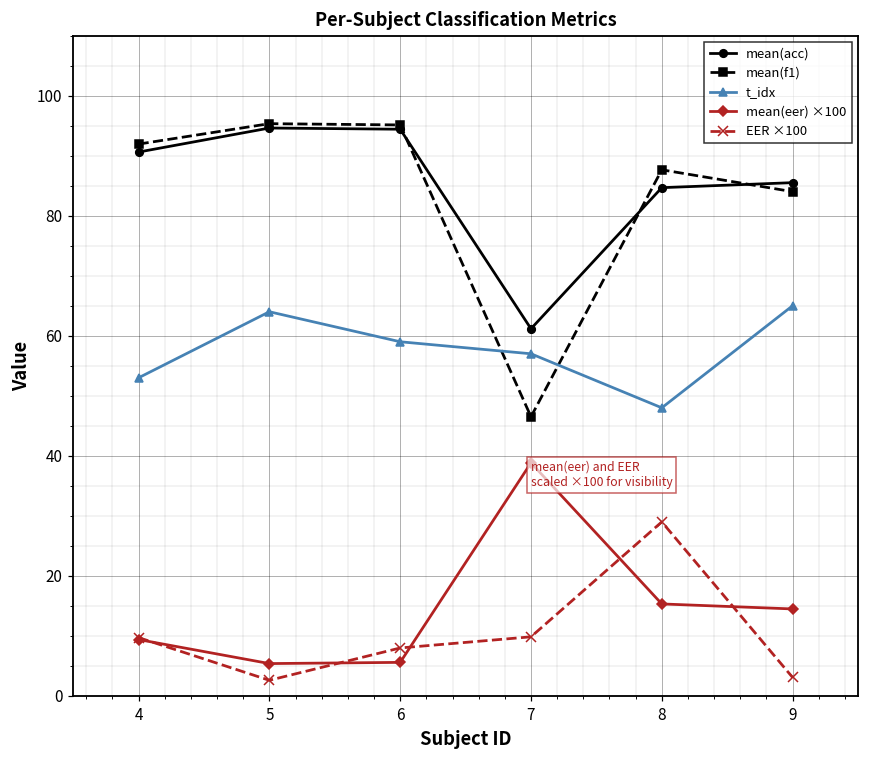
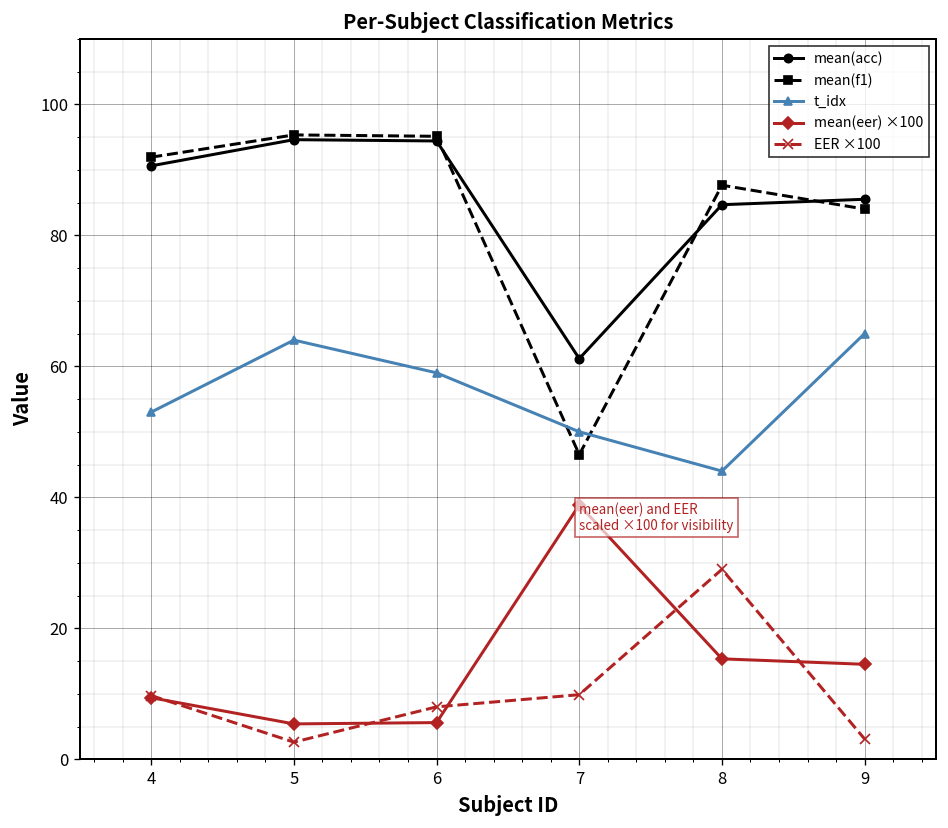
  {
    "t_idx": {
      "4": 53,
      "5": 64,
      "6": 59,
-     "7": 57,
-     "8": 48,
+     "7": 50,
+     "8": 44,
      "9": 65
    }
  }
